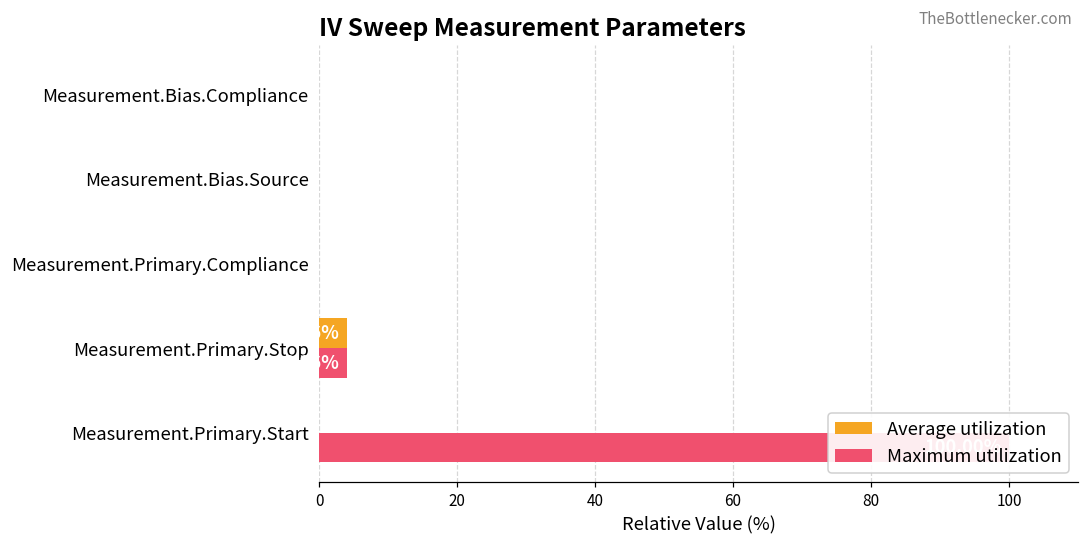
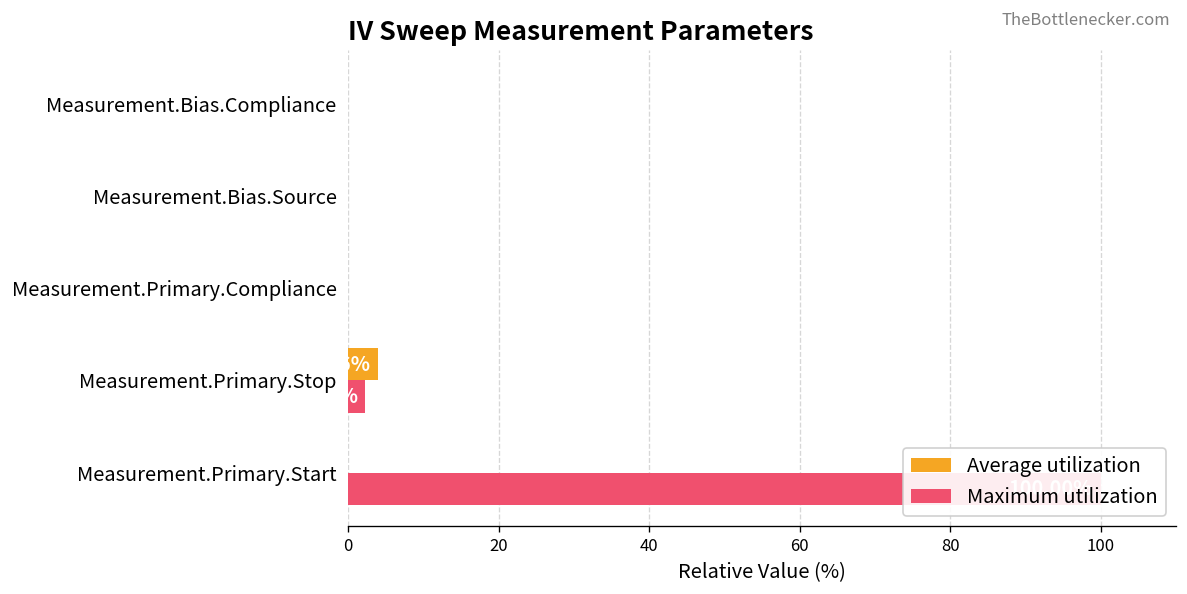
  {
    "Average utilization": {
      "Measurement.Bias.Source": 0,
      "Measurement.Primary.Stop": 4,
      "Measurement.Primary.Start": 0
    },
    "Maximum utilization": {
-     "Measurement.Primary.Stop": 4
+     "Measurement.Primary.Stop": 2
    }
  }
